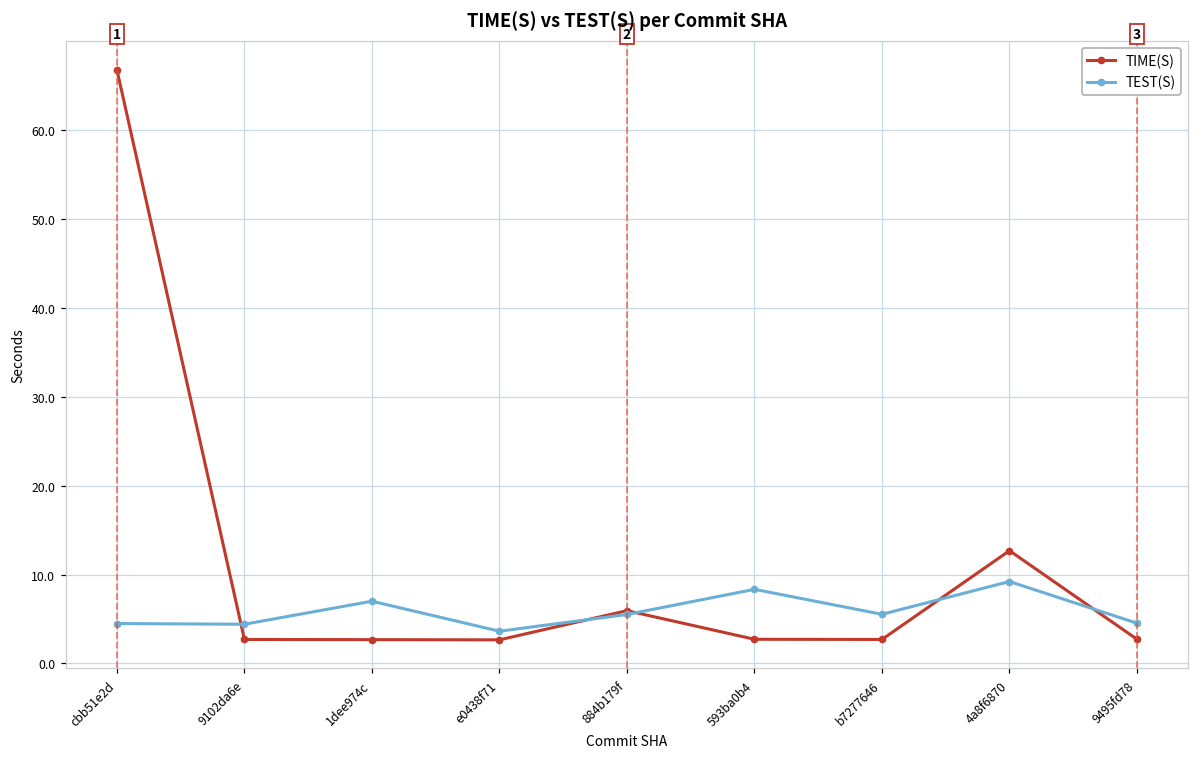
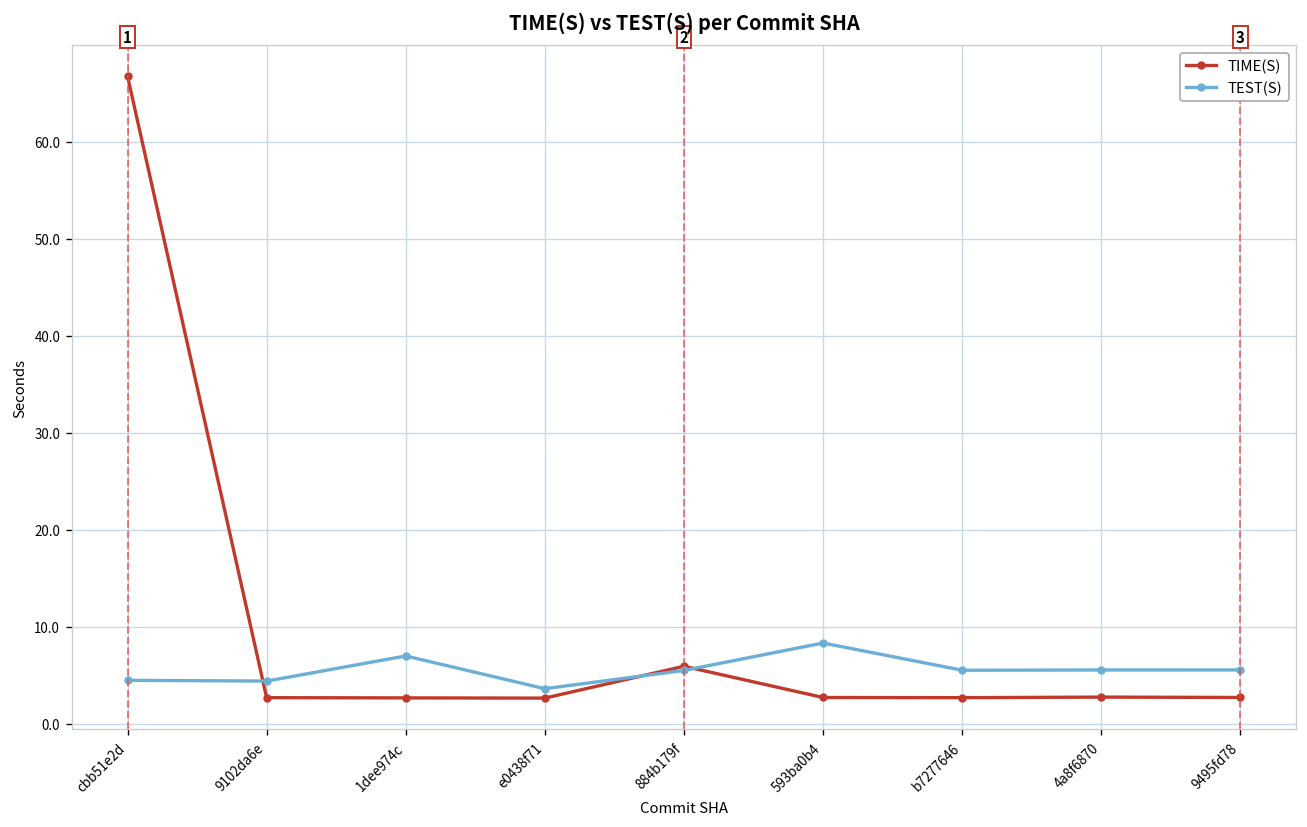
  {
    "TIME(S)": {
      "cbb51e2d": 67,
      "9102da6e": 3,
      "1dee974c": 3,
      "e0438f71": 3,
      "884b179f": 6,
      "593ba0b4": 3,
      "b7277646": 3,
-     "4a8f6870": 13,
+     "4a8f6870": 3,
      "9495fd78": 3
    },
    "TEST(S)": {
      "cbb51e2d": 4,
      "9102da6e": 4,
      "1dee974c": 7,
      "e0438f71": 4,
      "884b179f": 6,
      "593ba0b4": 8,
      "b7277646": 6,
-     "4a8f6870": 9,
-     "9495fd78": 5
+     "4a8f6870": 6,
+     "9495fd78": 6
    }
  }
